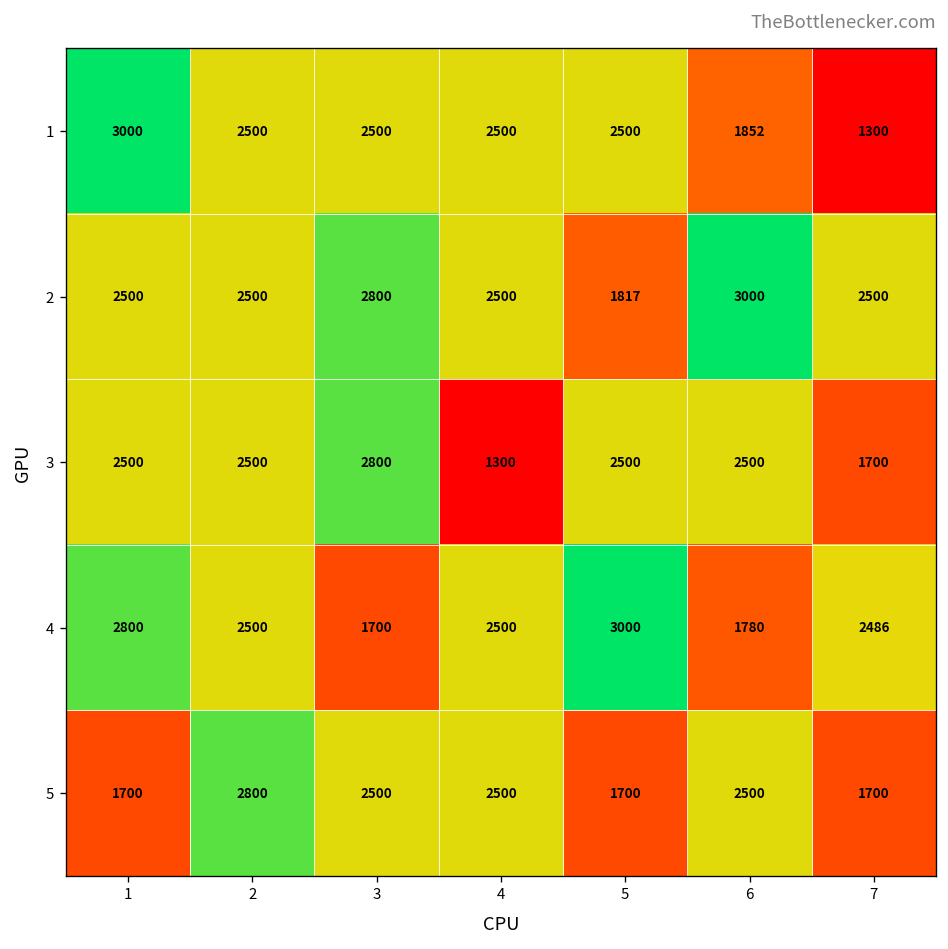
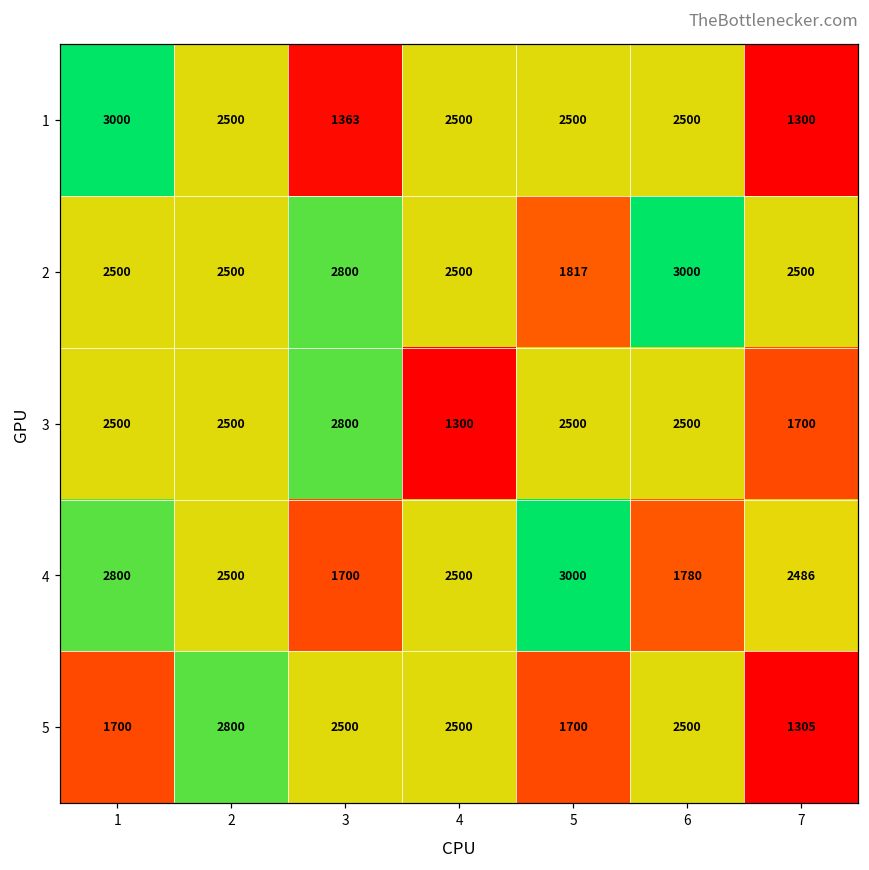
  {
    "1": {
      "1": 3000,
      "2": 2500,
-     "3": 2500,
+     "3": 1363,
      "4": 2500,
      "5": 2500,
-     "6": 1852,
+     "6": 2500,
      "7": 1300
    },
    "2": {
      "1": 2500,
      "2": 2500,
      "3": 2800,
      "4": 2500,
      "5": 1817,
      "6": 3000,
      "7": 2500
    },
    "3": {
      "1": 2500,
      "2": 2500,
      "3": 2800,
      "4": 1300,
      "5": 2500,
      "6": 2500,
      "7": 1700
    },
    "4": {
      "1": 2800,
      "2": 2500,
      "3": 1700,
      "4": 2500,
      "5": 3000,
      "6": 1780,
      "7": 2486
    },
    "5": {
      "1": 1700,
      "2": 2800,
      "3": 2500,
      "4": 2500,
      "5": 1700,
      "6": 2500,
-     "7": 1700
+     "7": 1305
    }
  }
